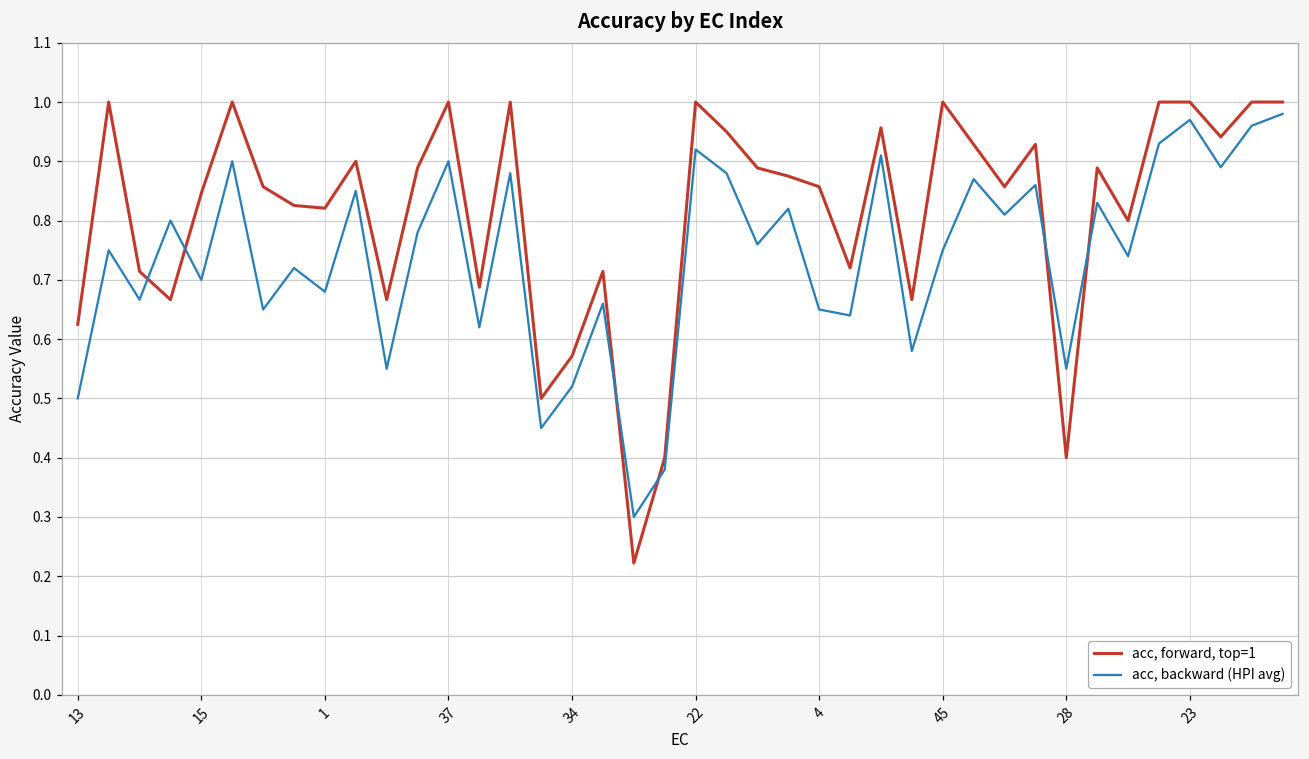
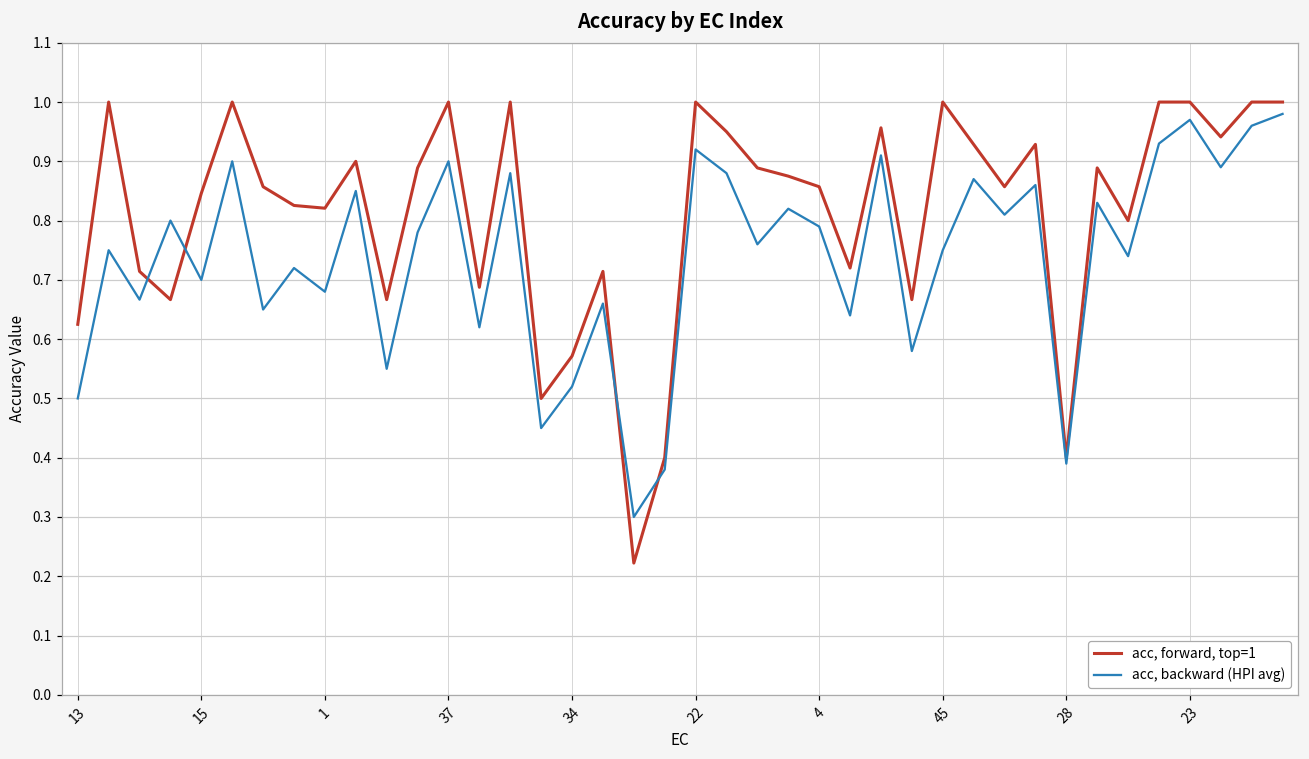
  {
    "acc, forward, top=1": {
      "4": 0.86,
      "45": 1.00,
      "28": 0.40
    },
    "acc, backward (HPI avg)": {
-     "4": 0.65,
+     "4": 0.79,
      "45": 0.75,
-     "28": 0.55
+     "28": 0.39
    }
  }
